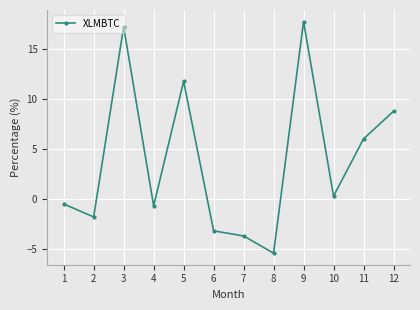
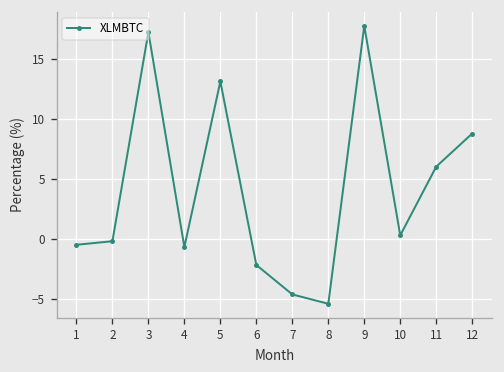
  {
    "1": -0.5,
-   "2": -1.8,
+   "2": -0.2,
    "4": -0.7,
-   "5": 11.8,
-   "6": -3.1,
-   "7": -3.7,
+   "5": 13.1,
+   "6": -2.1,
+   "7": -4.6,
    "8": -5.4,
    "9": 17.8,
    "10": 0.3,
    "11": 6.0,
    "12": 8.8
  }
